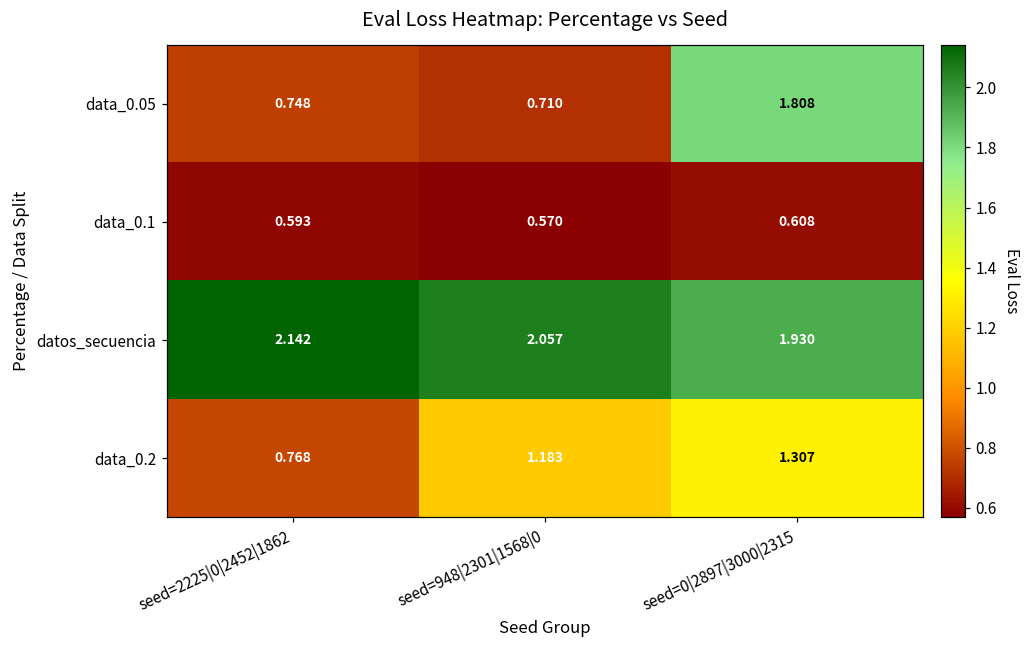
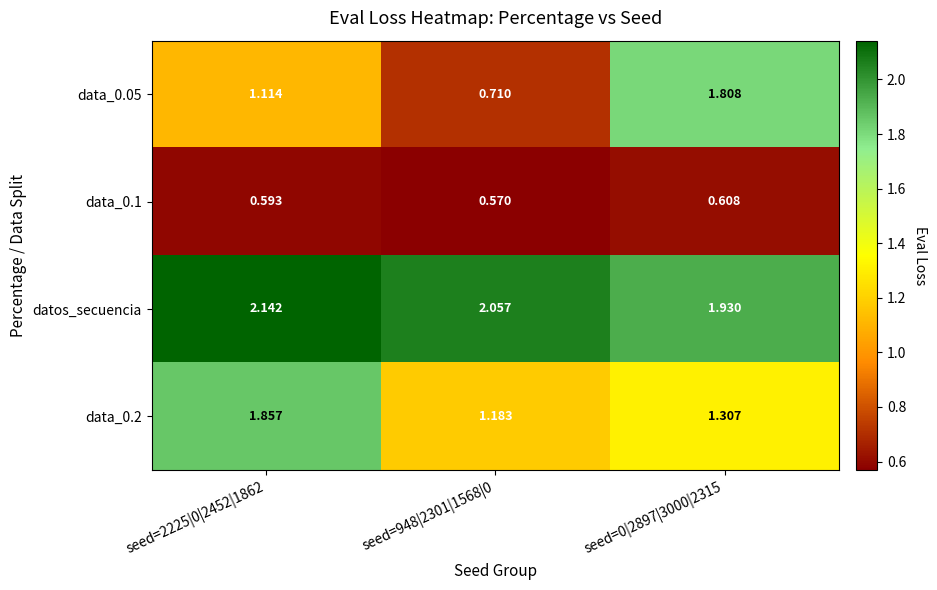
  {
    "data_0.05": {
-     "seed=2225|0|2452|1862": 0.748,
+     "seed=2225|0|2452|1862": 1.114,
      "seed=948|2301|1568|0": 0.710,
      "seed=0|2897|3000|2315": 1.808
    },
    "data_0.1": {
      "seed=2225|0|2452|1862": 0.593,
      "seed=948|2301|1568|0": 0.570,
      "seed=0|2897|3000|2315": 0.608
    },
    "datos_secuencia": {
      "seed=2225|0|2452|1862": 2.142,
      "seed=948|2301|1568|0": 2.057,
      "seed=0|2897|3000|2315": 1.930
    },
    "data_0.2": {
-     "seed=2225|0|2452|1862": 0.768,
+     "seed=2225|0|2452|1862": 1.857,
      "seed=948|2301|1568|0": 1.183,
      "seed=0|2897|3000|2315": 1.307
    }
  }
